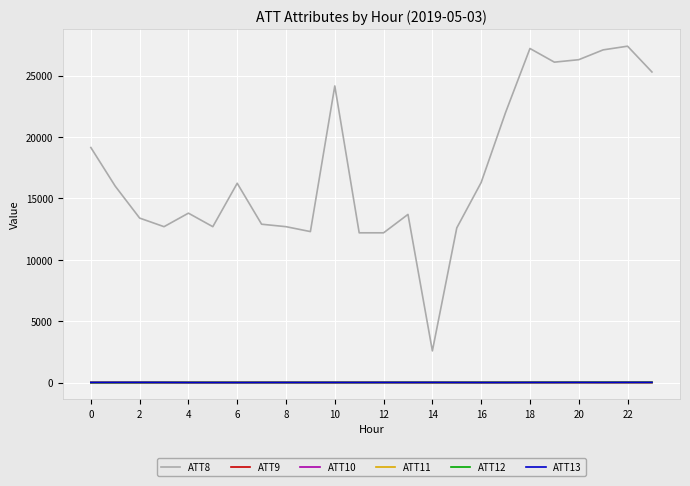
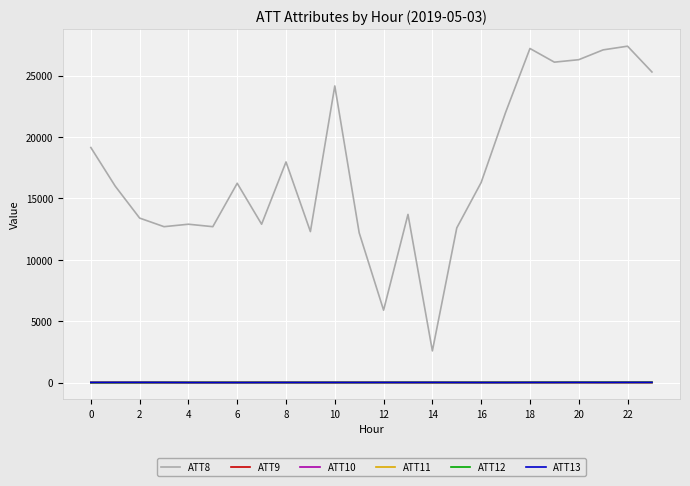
  {
    "ATT8": {
      "0": 19100,
      "2": 13400,
-     "4": 13800,
+     "4": 12900,
      "6": 16200,
-     "8": 12700,
+     "8": 18000,
      "10": 24200,
-     "12": 12200,
+     "12": 5900,
      "14": 2600,
      "16": 16300,
      "18": 27200,
      "20": 26300,
      "22": 27400
    },
    "ATT13": {
      "0": 0,
      "2": 0,
      "4": 0,
      "6": 0,
      "8": 0,
      "10": 0,
      "12": 0,
      "14": 0,
      "16": 0,
      "18": 0,
      "20": 0,
      "22": 0
    }
  }
